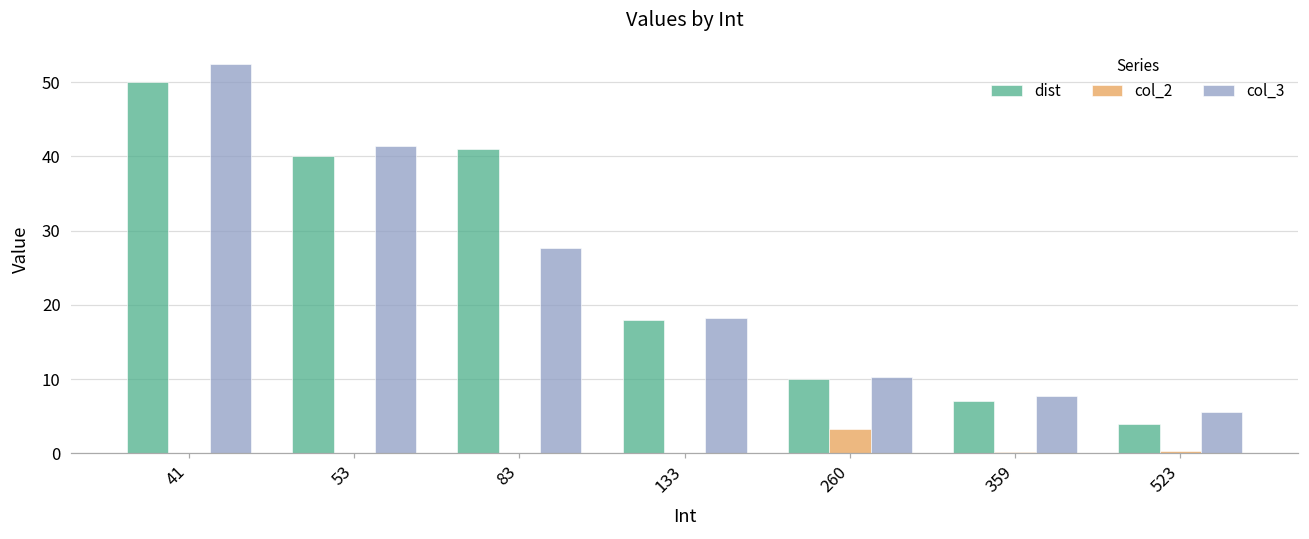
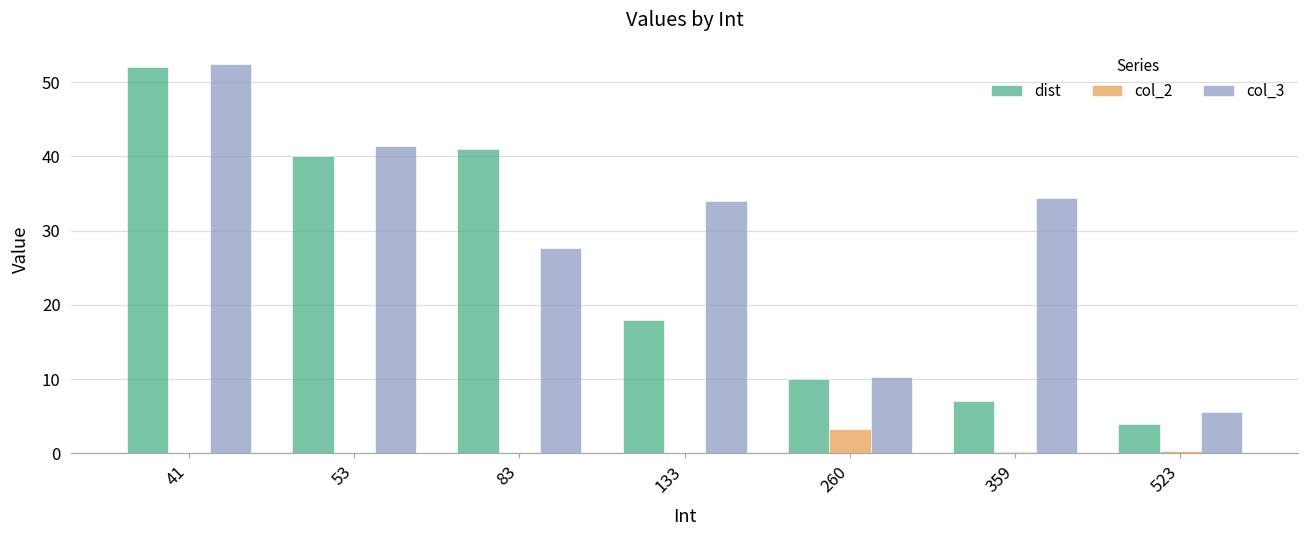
  {
    "dist": {
-     "41": 50,
+     "41": 52,
      "53": 40,
      "83": 41,
      "133": 18,
      "260": 10,
      "359": 7,
      "523": 4
    },
    "col_2": {
      "260": 3
    },
    "col_3": {
      "41": 52,
      "53": 41,
      "83": 28,
-     "133": 18,
+     "133": 34,
      "260": 10,
-     "359": 8,
+     "359": 34,
      "523": 6
    }
  }
